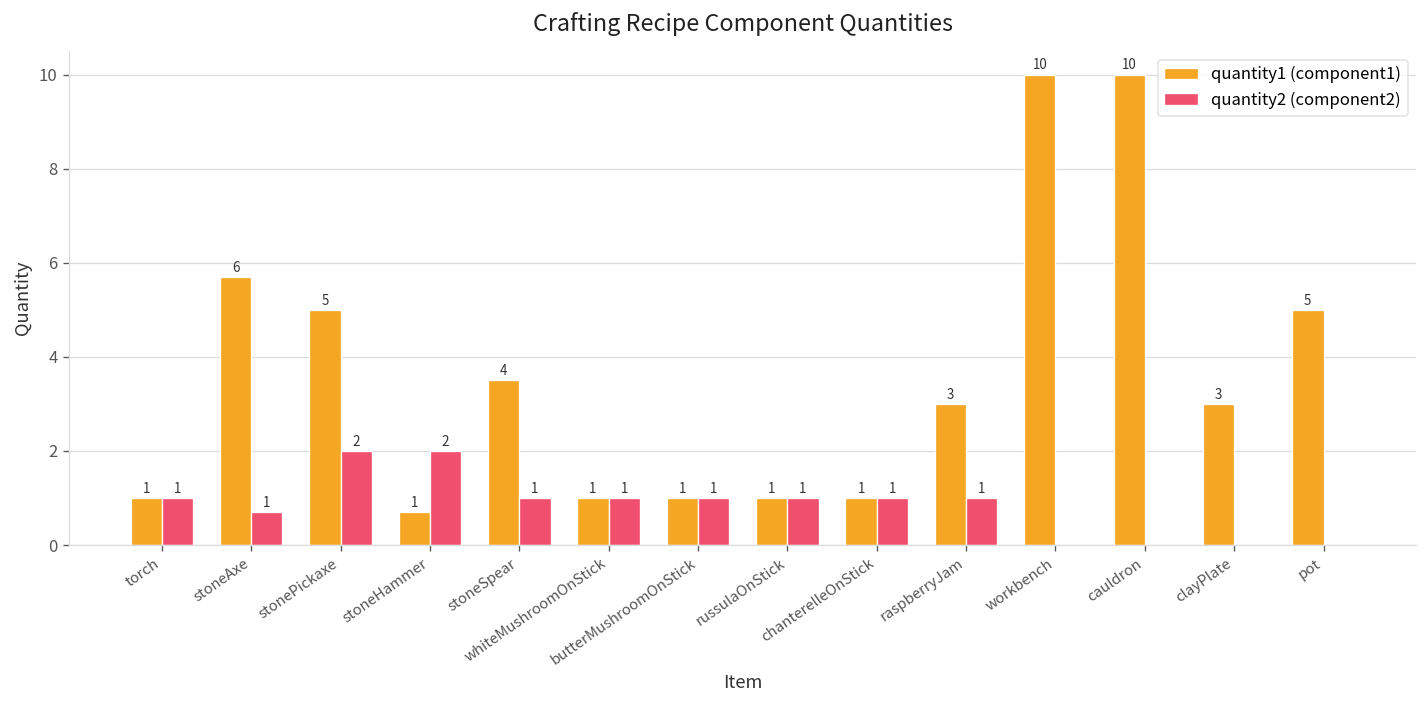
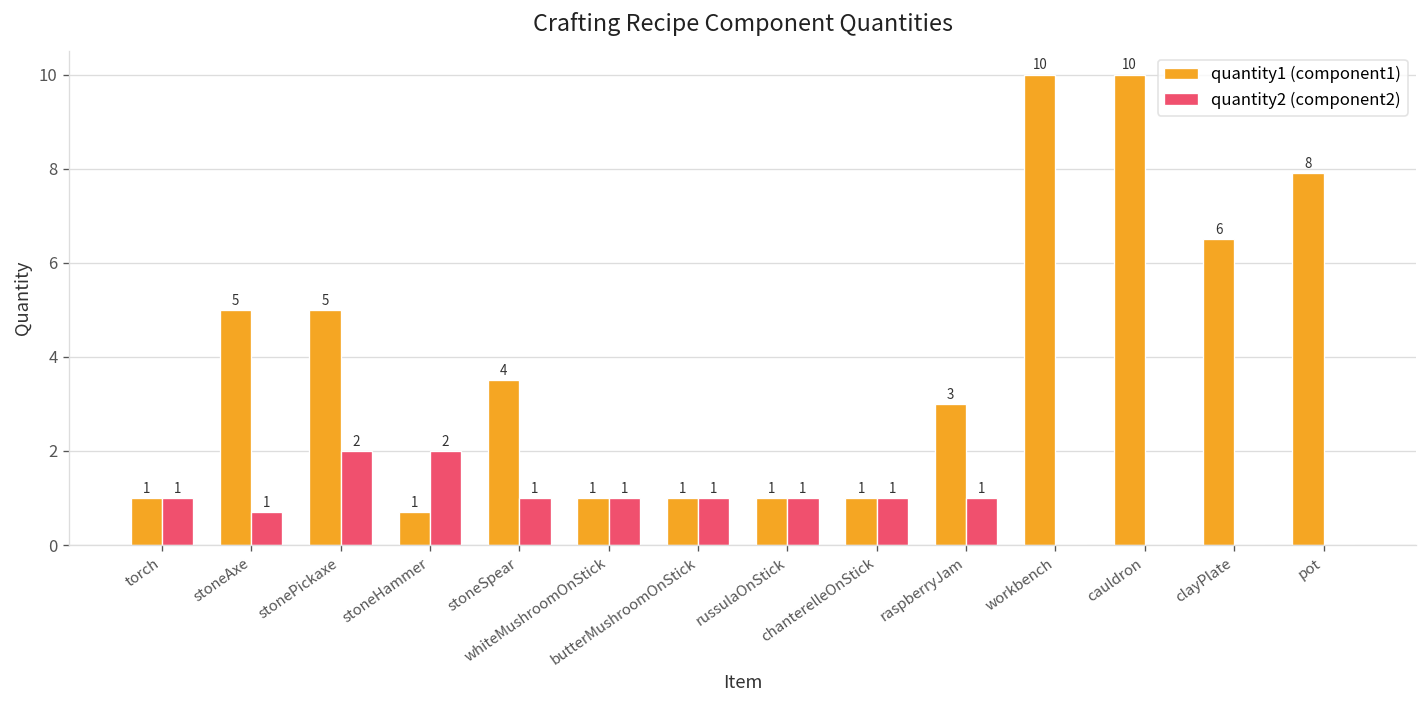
  {
    "quantity1 (component1)": {
      "torch": 1,
-     "stoneAxe": 6,
+     "stoneAxe": 5,
      "stonePickaxe": 5,
      "stoneHammer": 1,
      "stoneSpear": 4,
      "whiteMushroomOnStick": 1,
      "butterMushroomOnStick": 1,
      "russulaOnStick": 1,
      "chanterelleOnStick": 1,
      "raspberryJam": 3,
      "workbench": 10,
      "cauldron": 10,
-     "clayPlate": 3,
-     "pot": 5
+     "clayPlate": 6,
+     "pot": 8
    },
    "quantity2 (component2)": {
      "torch": 1,
      "stoneAxe": 1,
      "stonePickaxe": 2,
      "stoneHammer": 2,
      "stoneSpear": 1,
      "whiteMushroomOnStick": 1,
      "butterMushroomOnStick": 1,
      "russulaOnStick": 1,
      "chanterelleOnStick": 1,
      "raspberryJam": 1
    }
  }
